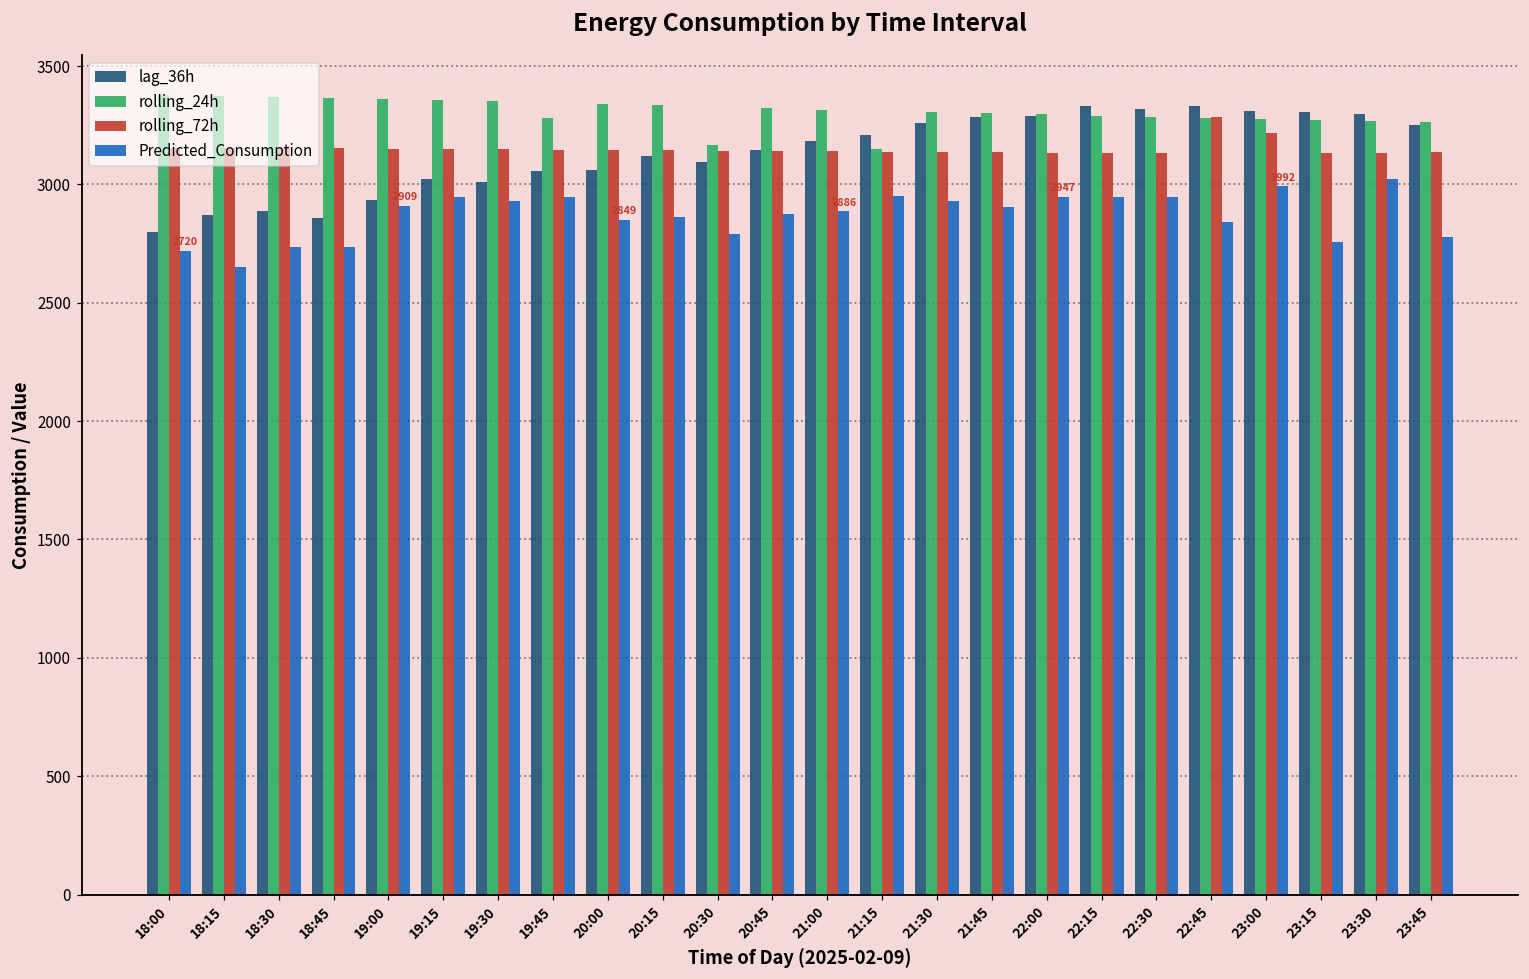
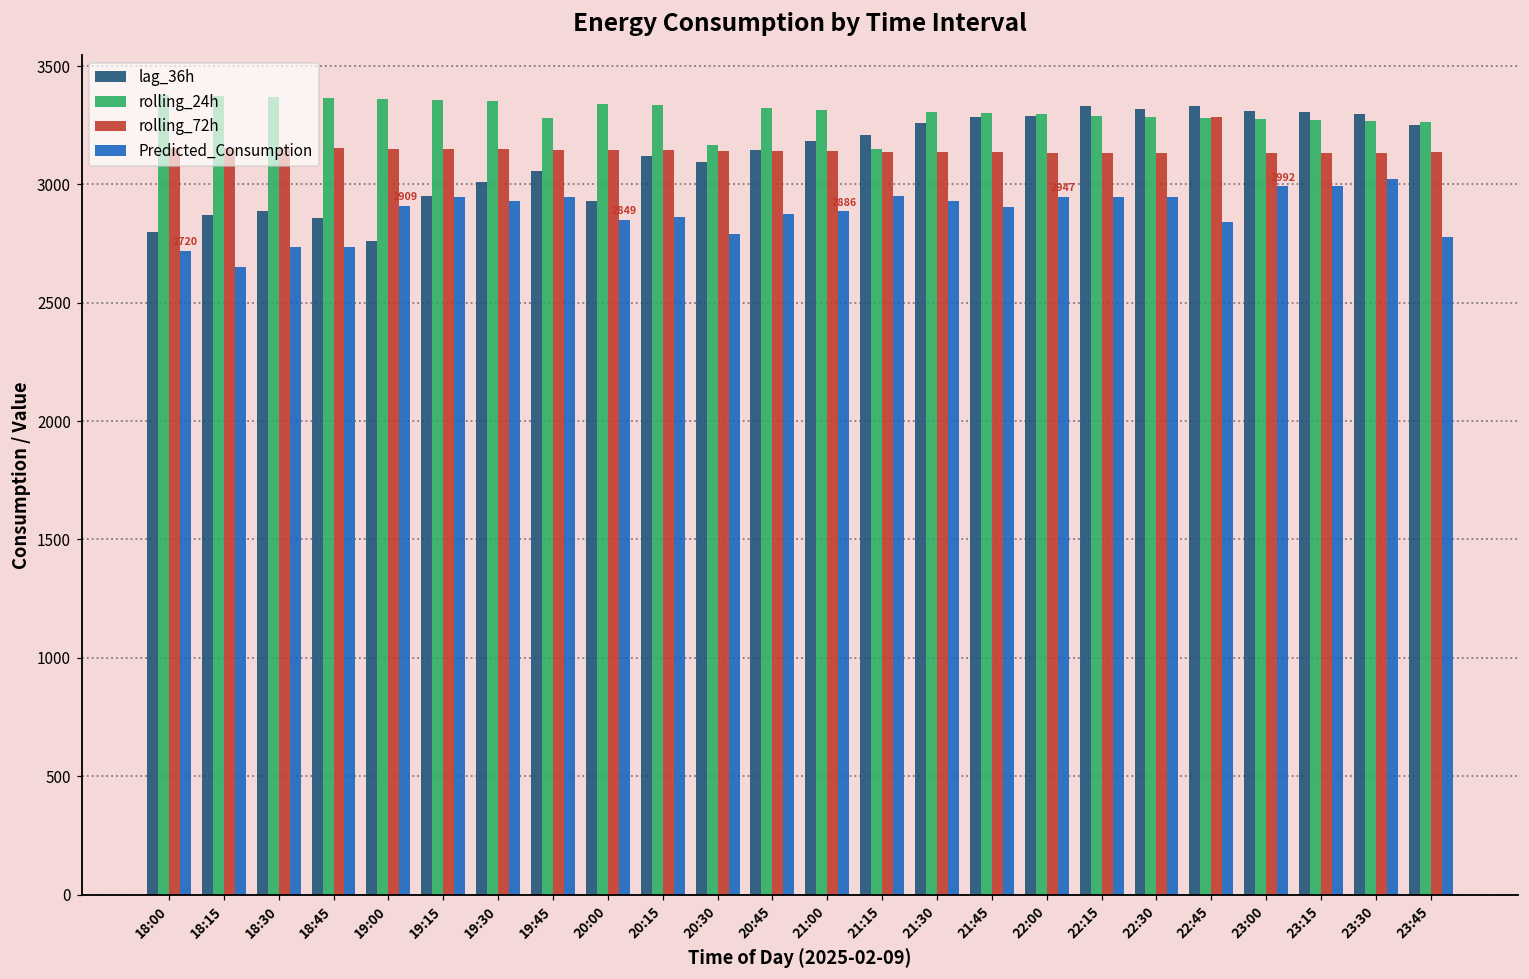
  {
    "lag_36h": {
      "18:00": 2800,
      "18:15": 2870,
      "18:30": 2890,
      "18:45": 2860,
-     "19:00": 2930,
-     "19:15": 3020,
+     "19:00": 2760,
+     "19:15": 2950,
      "19:30": 3010,
      "19:45": 3060,
-     "20:00": 3060,
+     "20:00": 2930,
      "20:15": 3120,
      "20:30": 3100,
      "20:45": 3150,
      "21:00": 3180,
      "21:15": 3210,
      "21:30": 3260,
      "21:45": 3290,
      "22:00": 3290,
      "22:15": 3330,
      "22:30": 3320,
      "22:45": 3330,
      "23:00": 3310,
      "23:15": 3310,
      "23:30": 3300,
      "23:45": 3250
    },
    "rolling_24h": {
      "18:45": 3370,
      "19:00": 3360,
      "19:15": 3360,
      "19:30": 3350,
      "19:45": 3280,
      "20:00": 3340,
      "20:15": 3330,
      "20:30": 3160,
      "20:45": 3320,
      "21:00": 3320,
      "21:15": 3150,
      "21:30": 3310,
      "21:45": 3300,
      "22:00": 3300,
      "22:15": 3290,
      "22:30": 3290,
      "22:45": 3280,
      "23:00": 3280,
      "23:15": 3270,
      "23:30": 3270,
      "23:45": 3260
    },
    "rolling_72h": {
      "18:45": 3150,
      "19:00": 3150,
      "19:15": 3150,
      "19:30": 3150,
      "19:45": 3150,
      "20:00": 3150,
      "20:15": 3140,
      "20:30": 3140,
      "20:45": 3140,
      "21:00": 3140,
      "21:15": 3140,
      "21:30": 3140,
      "21:45": 3140,
      "22:00": 3130,
      "22:15": 3130,
      "22:30": 3130,
      "22:45": 3290,
-     "23:00": 3220,
+     "23:00": 3130,
      "23:15": 3130,
      "23:30": 3130,
      "23:45": 3130
    },
    "Predicted_Consumption": {
      "18:15": 2650,
      "18:30": 2740,
      "18:45": 2740,
      "19:15": 2950,
      "19:30": 2930,
      "19:45": 2950,
      "20:15": 2860,
      "20:30": 2790,
      "20:45": 2880,
      "21:15": 2950,
      "21:30": 2930,
      "21:45": 2910,
      "22:15": 2950,
      "22:30": 2950,
      "22:45": 2840,
-     "23:15": 2760,
+     "23:15": 2990,
      "23:30": 3020,
      "23:45": 2780
    }
  }
